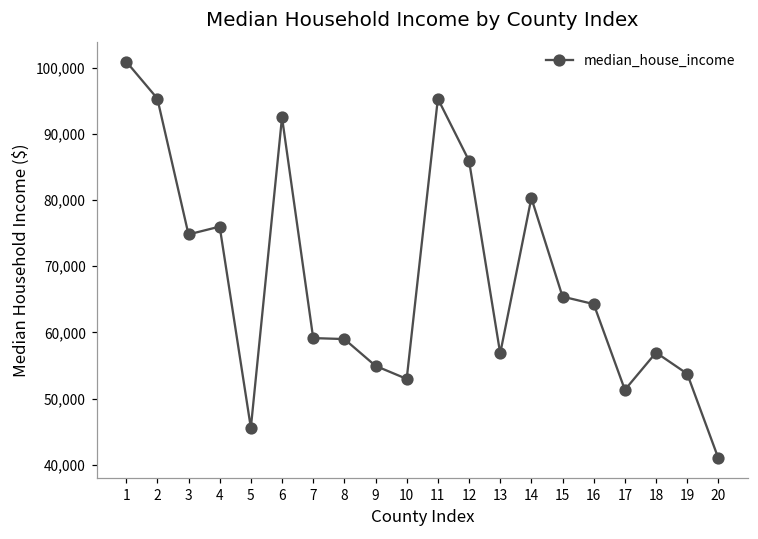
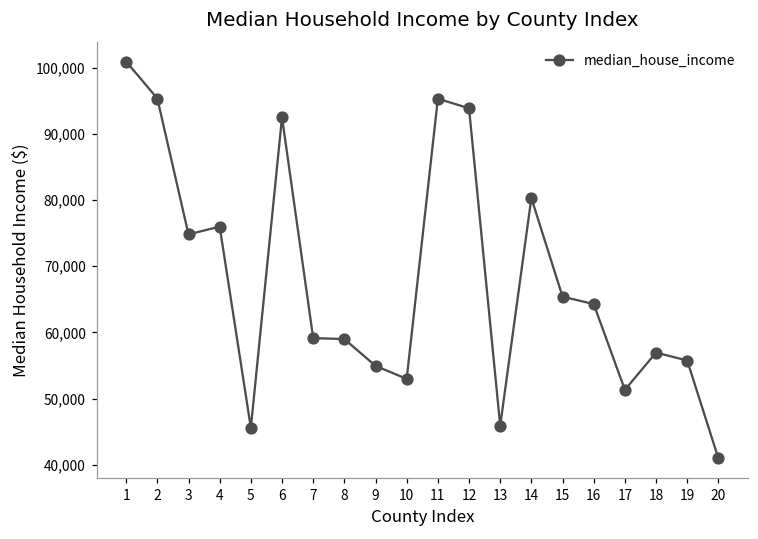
  {
    "1": "101,000",
    "2": "95,000",
    "3": "75,000",
    "4": "76,000",
    "5": "46,000",
    "6": "92,000",
    "7": "59,000",
    "8": "59,000",
    "9": "55,000",
    "10": "53,000",
    "11": "95,000",
-   "12": "86,000",
-   "13": "57,000",
+   "12": "94,000",
+   "13": "46,000",
    "14": "80,000",
    "15": "65,000",
    "16": "64,000",
    "17": "51,000",
    "18": "57,000",
-   "19": "54,000",
+   "19": "56,000",
    "20": "41,000"
  }
